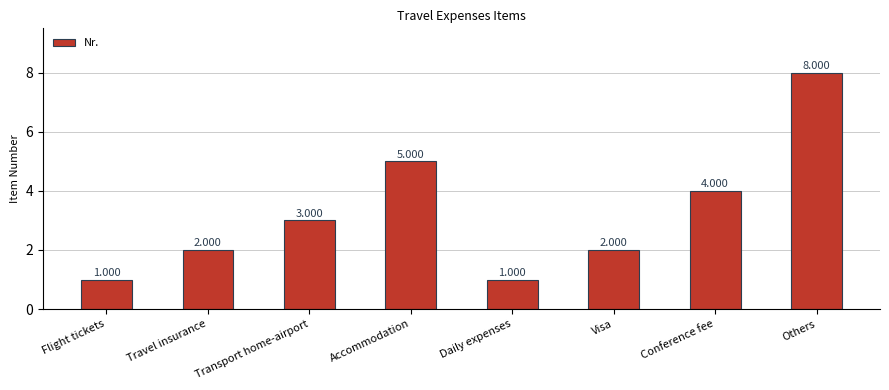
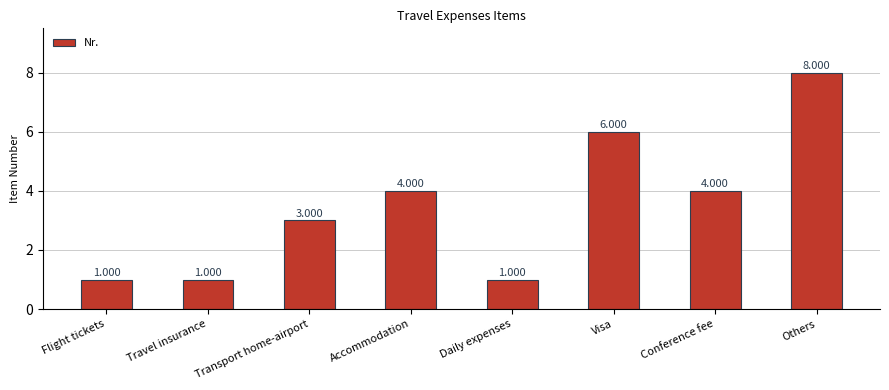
  {
    "Flight tickets": 1.000,
-   "Travel insurance": 2.000,
+   "Travel insurance": 1.000,
    "Transport home-airport": 3.000,
-   "Accommodation": 5.000,
+   "Accommodation": 4.000,
    "Daily expenses": 1.000,
-   "Visa": 2.000,
+   "Visa": 6.000,
    "Conference fee": 4.000,
    "Others": 8.000
  }
